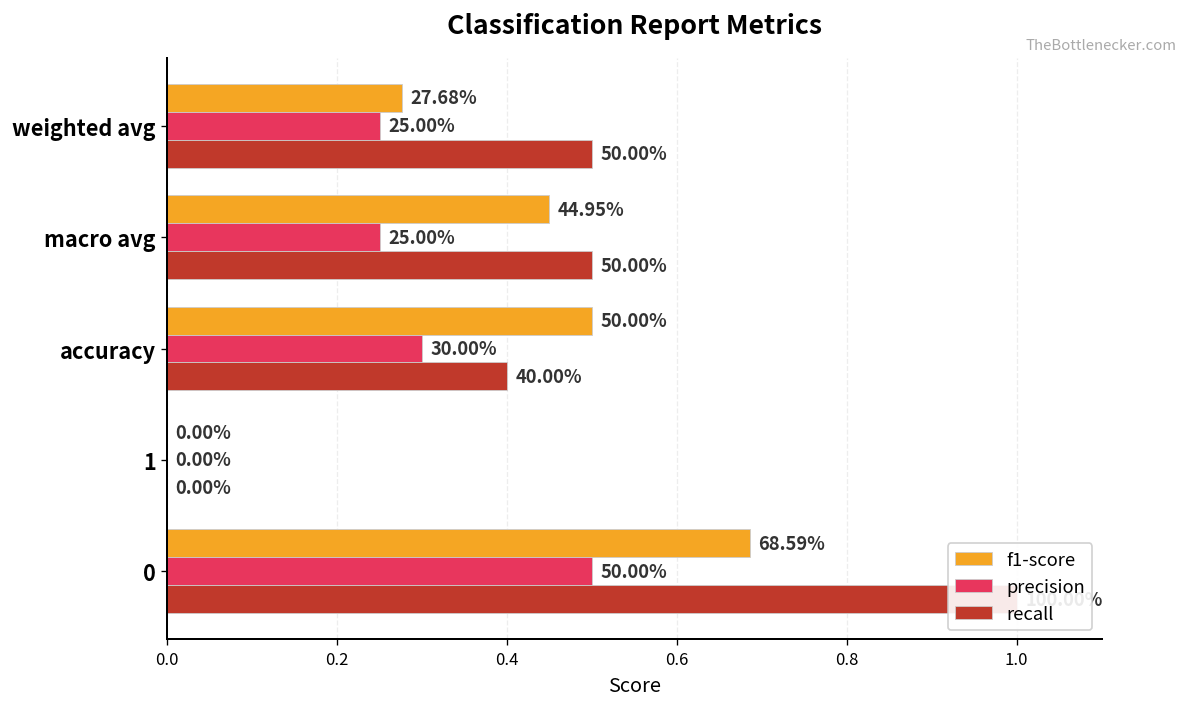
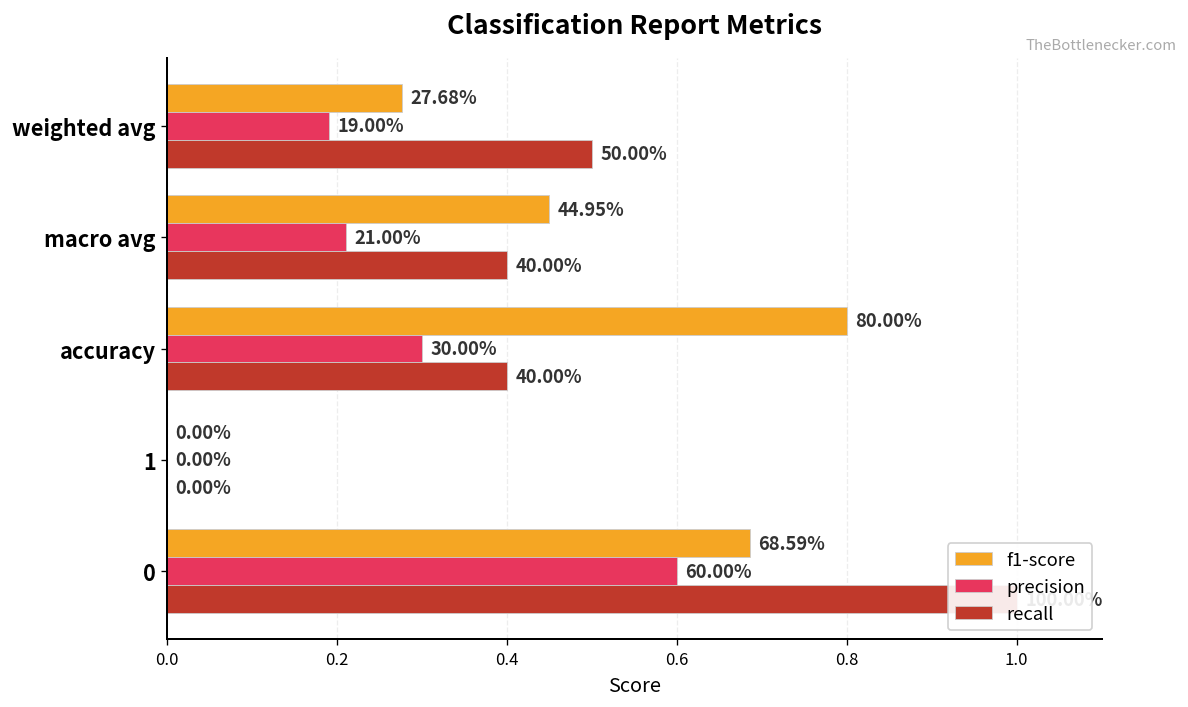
  {
    "f1-score": {
      "weighted avg": "27.68%",
      "macro avg": "44.95%",
-     "accuracy": "50.00%",
+     "accuracy": "80.00%",
      "1": "0.00%",
      "0": "68.59%"
    },
    "precision": {
-     "weighted avg": "25.00%",
-     "macro avg": "25.00%",
+     "weighted avg": "19.00%",
+     "macro avg": "21.00%",
      "accuracy": "30.00%",
      "1": "0.00%",
-     "0": "50.00%"
+     "0": "60.00%"
    },
    "recall": {
      "weighted avg": "50.00%",
-     "macro avg": "50.00%",
+     "macro avg": "40.00%",
      "accuracy": "40.00%",
      "1": "0.00%"
    }
  }
